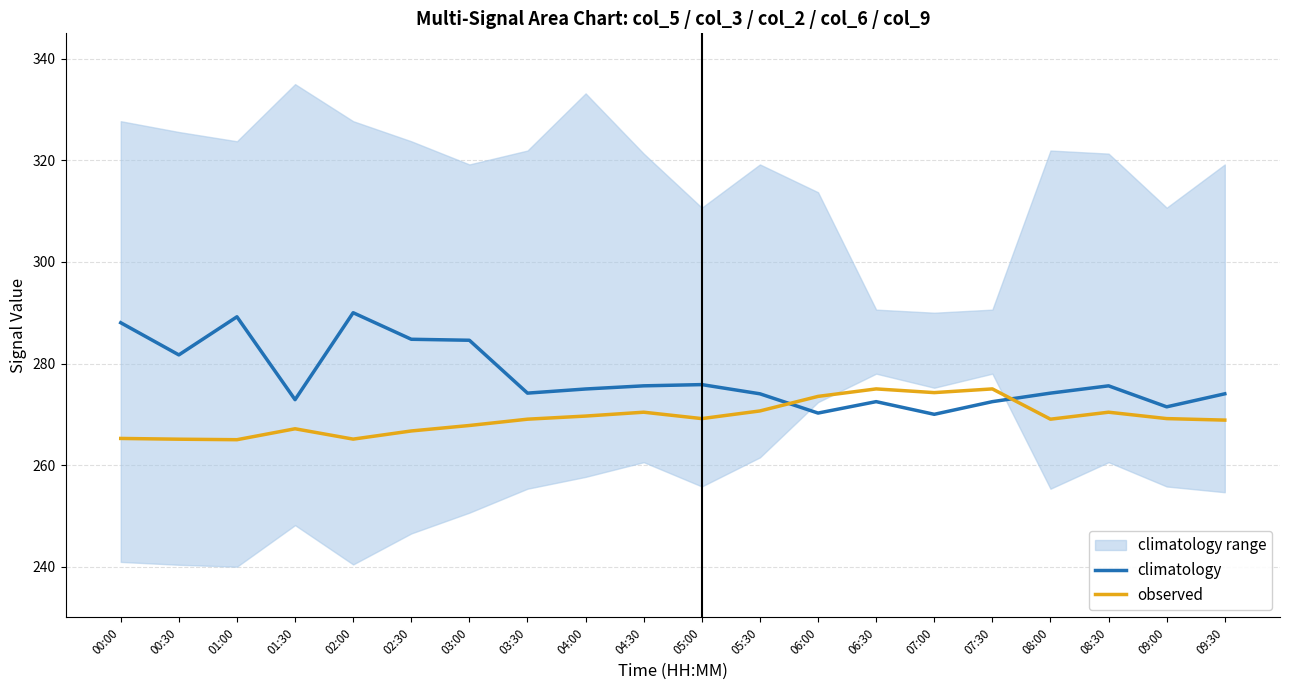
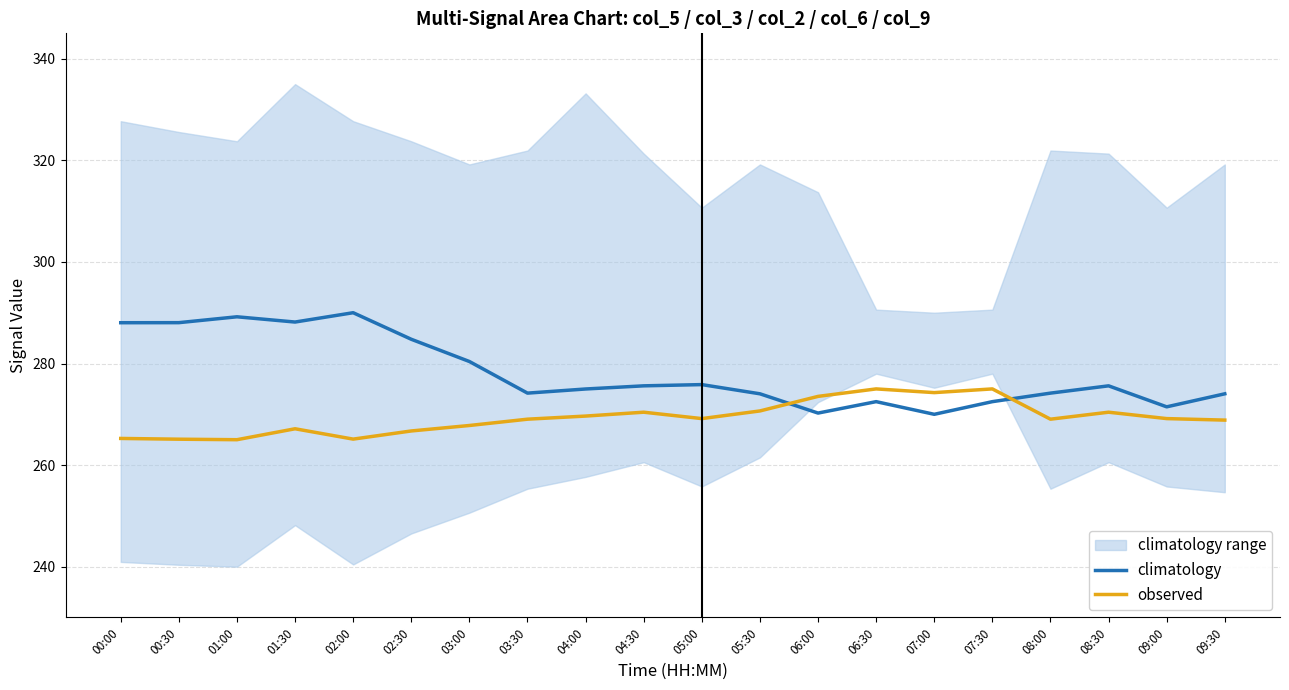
  {
    "climatology": {
      "00:00": 288,
-     "00:30": 282,
+     "00:30": 288,
      "01:00": 289,
-     "01:30": 273,
+     "01:30": 288,
      "02:00": 290,
      "02:30": 285,
-     "03:00": 285,
+     "03:00": 280,
      "03:30": 274,
      "04:00": 275,
      "04:30": 276,
      "05:00": 276,
      "05:30": 274,
      "06:00": 270,
      "06:30": 272,
      "07:00": 270,
      "07:30": 272,
      "08:00": 274,
      "08:30": 276,
      "09:00": 271,
      "09:30": 274
    },
    "observed": {
      "00:00": 265,
      "00:30": 265,
      "01:00": 265,
      "01:30": 267,
      "02:00": 265,
      "02:30": 267,
      "03:00": 268,
      "03:30": 269,
      "04:00": 270,
      "04:30": 270,
      "05:00": 269,
      "05:30": 271,
      "06:00": 274,
      "06:30": 275,
      "07:00": 274,
      "07:30": 275,
      "08:00": 269,
      "08:30": 270,
      "09:00": 269,
      "09:30": 269
    }
  }
